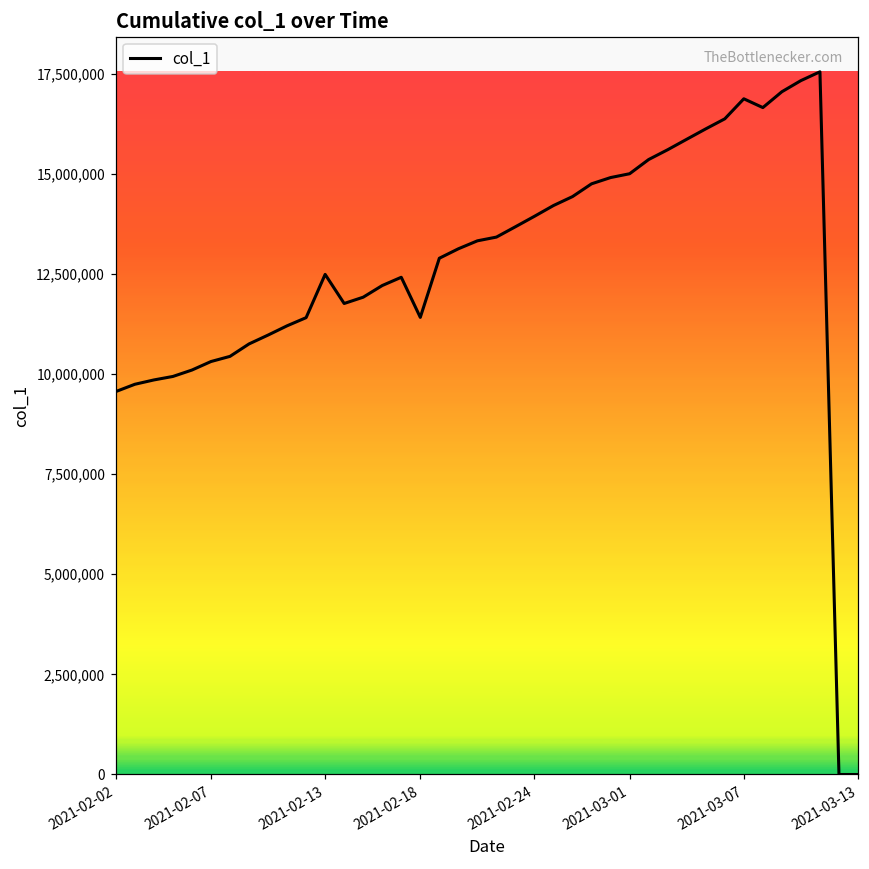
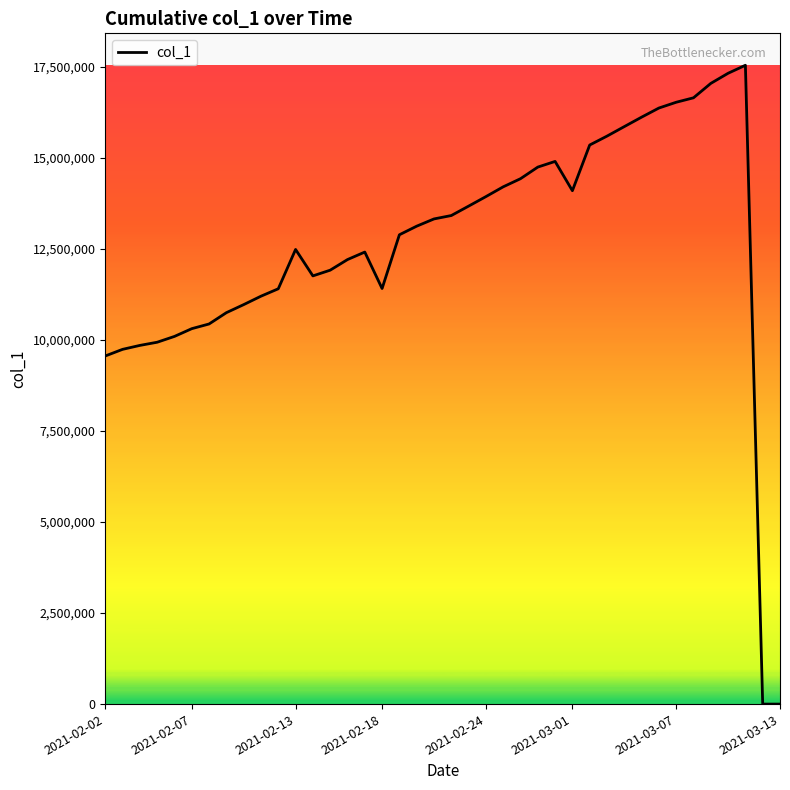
  {
    "2021-02-02": "9,600,000",
    "2021-02-07": "10,300,000",
    "2021-02-13": "12,500,000",
    "2021-02-18": "11,400,000",
    "2021-02-24": "13,900,000",
-   "2021-03-01": "15,000,000",
-   "2021-03-07": "16,900,000",
+   "2021-03-01": "14,100,000",
+   "2021-03-07": "16,500,000",
    "2021-03-13": "0"
  }
